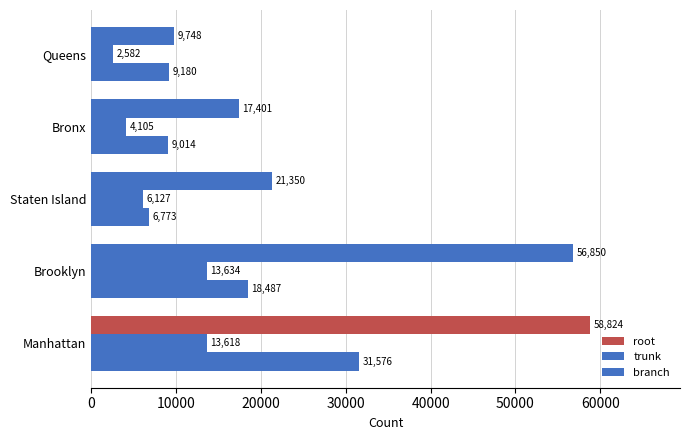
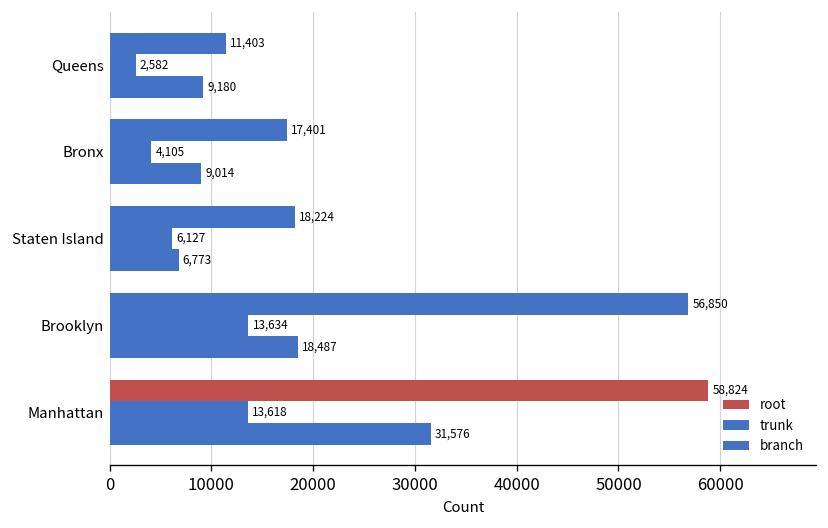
  {
    "root": {
-     "Queens": "9,748",
+     "Queens": "11,403",
      "Bronx": "17,401",
-     "Staten Island": "21,350",
+     "Staten Island": "18,224",
      "Brooklyn": "56,850",
      "Manhattan": "58,824"
    }
  }
